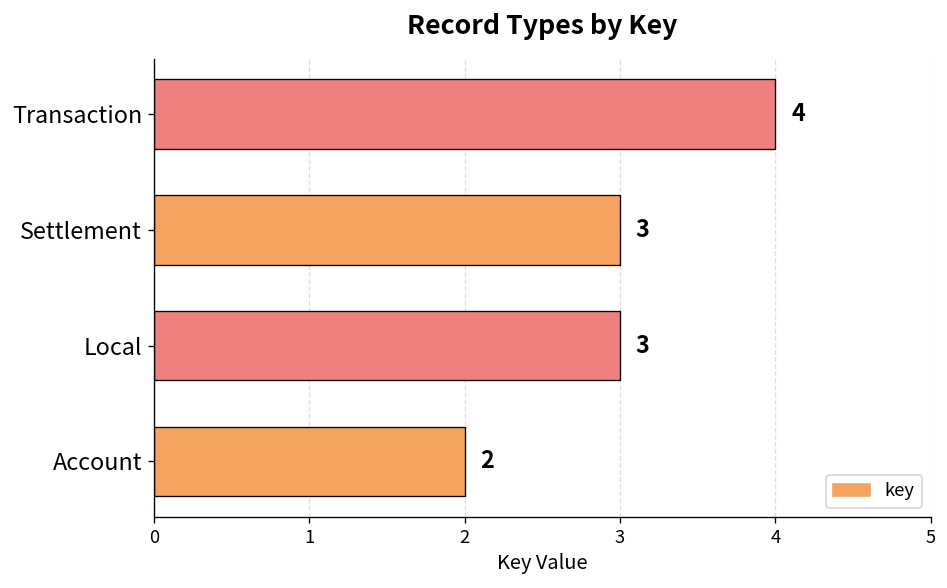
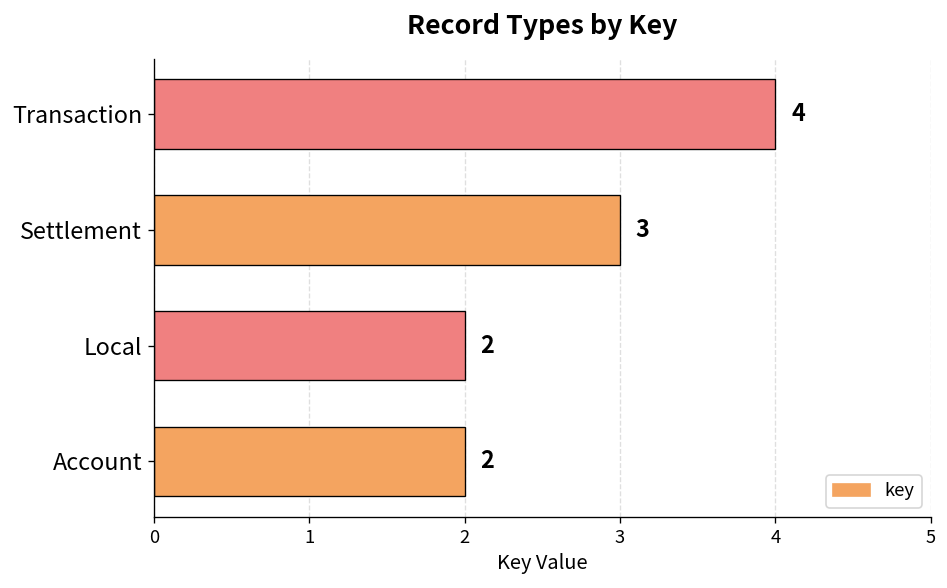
  {
    "Transaction": 4,
    "Settlement": 3,
-   "Local": 3,
+   "Local": 2,
    "Account": 2
  }
